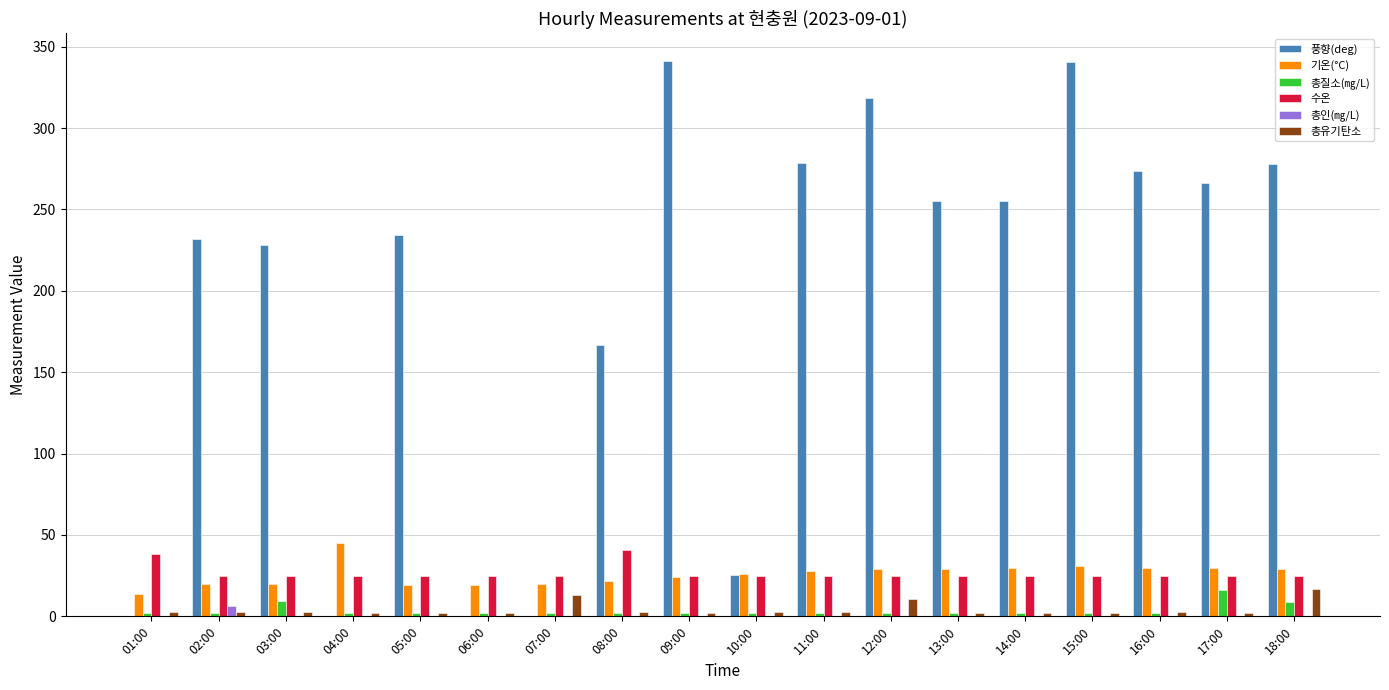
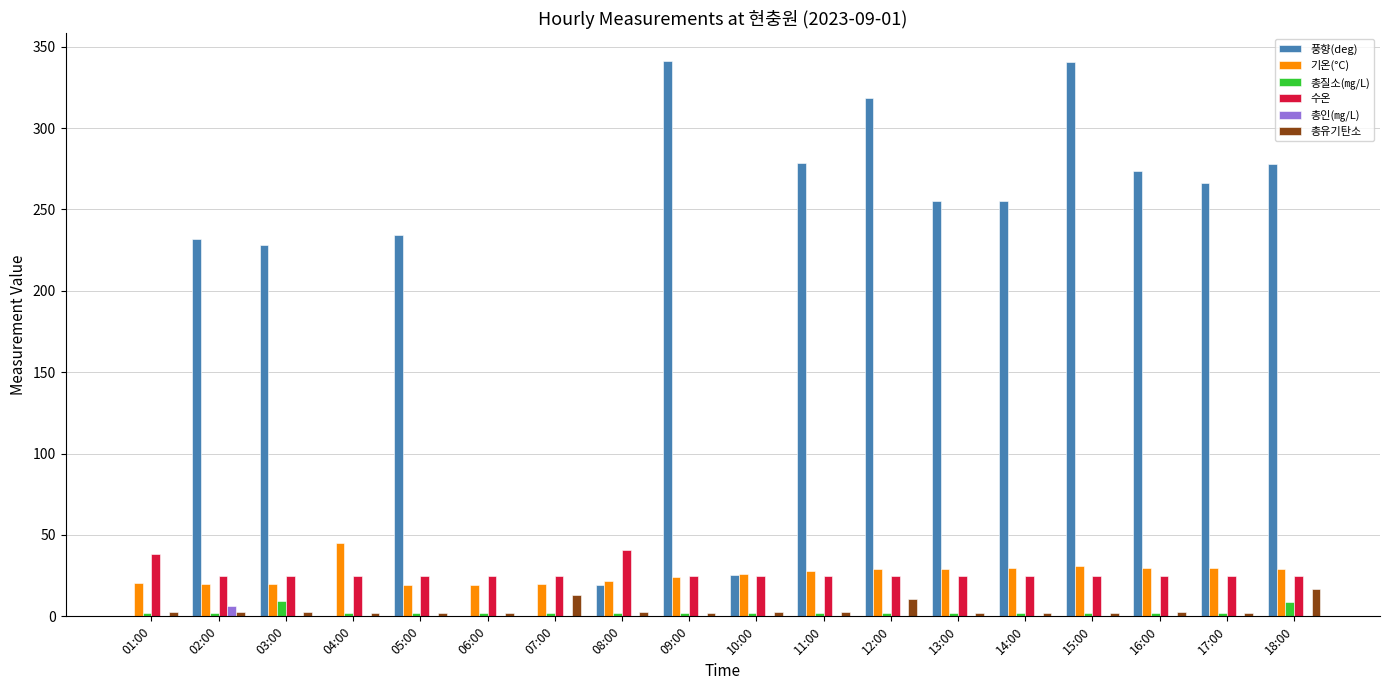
  {
    "풍향(deg)": {
      "01:00": 0,
      "02:00": 232,
      "03:00": 228,
      "04:00": 0,
      "05:00": 234,
      "06:00": 0,
      "07:00": 0,
-     "08:00": 166,
+     "08:00": 19,
      "09:00": 341,
      "10:00": 25,
      "11:00": 279,
      "12:00": 318,
      "13:00": 255,
      "14:00": 255,
      "15:00": 341,
      "16:00": 273,
      "17:00": 266,
      "18:00": 278
    },
    "기온(°C)": {
-     "01:00": 14,
+     "01:00": 20,
      "02:00": 20,
      "03:00": 20,
      "04:00": 45,
      "05:00": 19,
      "06:00": 19,
      "07:00": 20,
      "08:00": 22,
      "09:00": 24,
      "10:00": 26,
      "11:00": 28,
      "12:00": 29,
      "13:00": 29,
      "14:00": 30,
      "15:00": 31,
      "16:00": 30,
      "17:00": 30,
      "18:00": 29
    },
    "총질소(㎎/L)": {
      "01:00": 2,
      "02:00": 2,
      "03:00": 9,
      "04:00": 2,
      "05:00": 2,
      "06:00": 2,
      "07:00": 2,
      "08:00": 2,
      "09:00": 2,
      "10:00": 2,
      "11:00": 2,
      "12:00": 2,
      "13:00": 2,
      "14:00": 2,
      "15:00": 2,
      "16:00": 2,
-     "17:00": 16,
+     "17:00": 2,
      "18:00": 9
    },
    "수온": {
      "01:00": 39,
      "02:00": 25,
      "03:00": 25,
      "04:00": 25,
      "05:00": 25,
      "06:00": 25,
      "07:00": 25,
      "08:00": 41,
      "09:00": 25,
      "10:00": 25,
      "11:00": 25,
      "12:00": 25,
      "13:00": 25,
      "14:00": 25,
      "15:00": 25,
      "16:00": 25,
      "17:00": 25,
      "18:00": 25
    },
    "총인(㎎/L)": {
      "02:00": 6
    },
    "총유기탄소": {
      "01:00": 3,
      "02:00": 2,
      "03:00": 2,
      "04:00": 2,
      "05:00": 2,
      "06:00": 2,
      "07:00": 13,
      "08:00": 2,
      "09:00": 2,
      "10:00": 2,
      "11:00": 3,
      "12:00": 11,
      "13:00": 2,
      "14:00": 2,
      "15:00": 2,
      "16:00": 2,
      "17:00": 2,
      "18:00": 17
    }
  }
